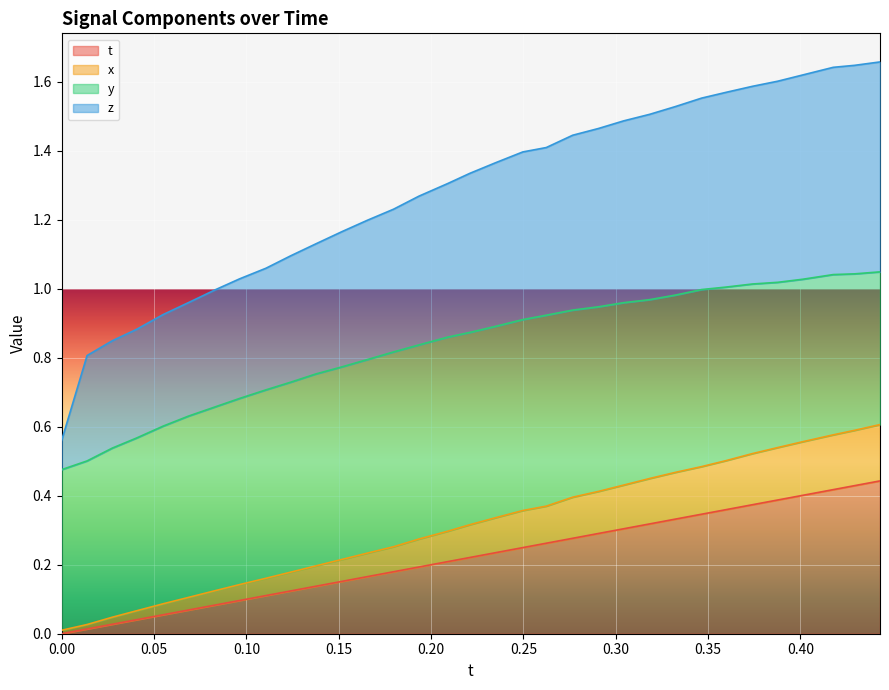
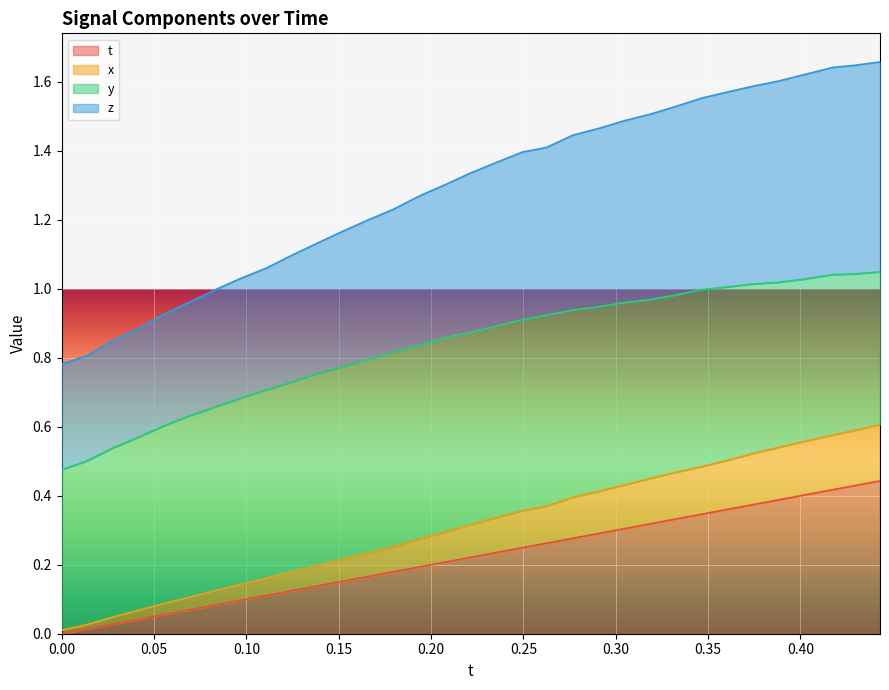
  {
    "t": {
      "0.00": 0.00
    },
    "x": {
      "0.00": 0.01
    },
    "y": {
      "0.00": 0.47
    },
    "z": {
-     "0.00": 0.08
+     "0.00": 0.31
    }
  }
